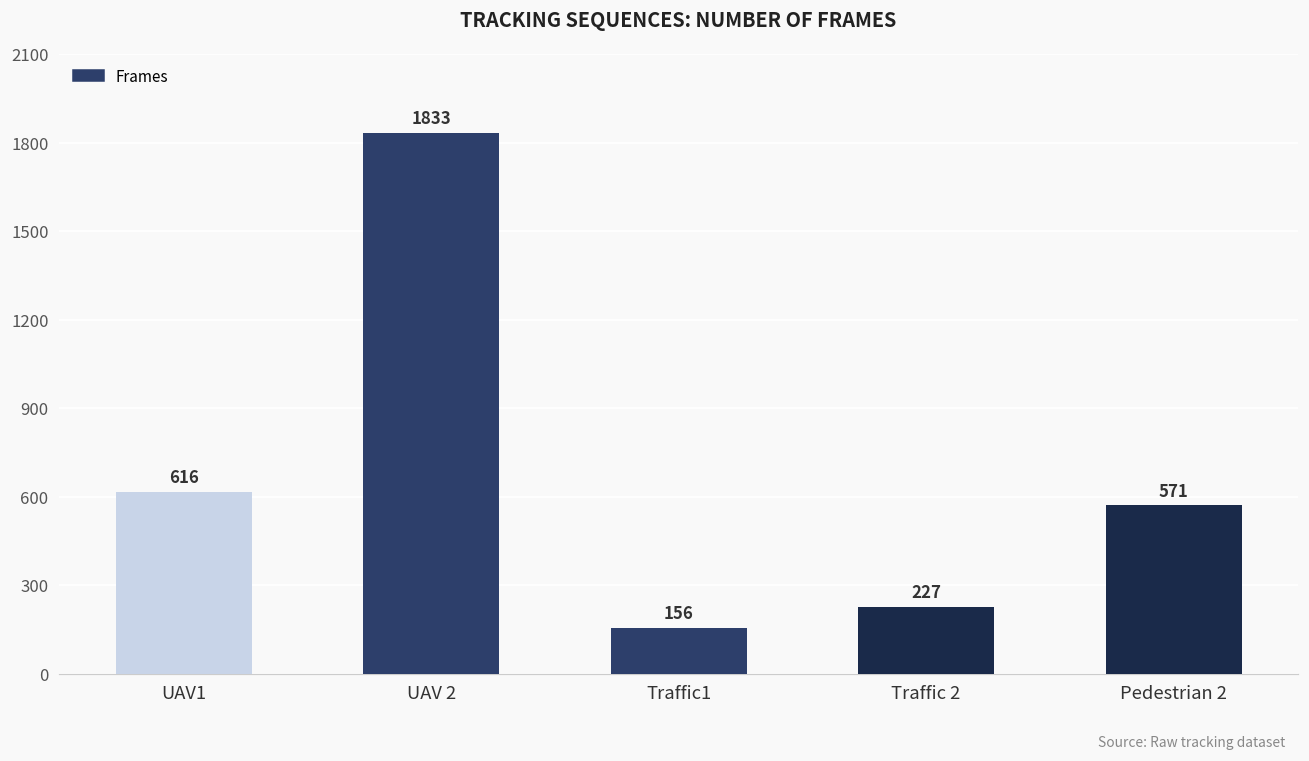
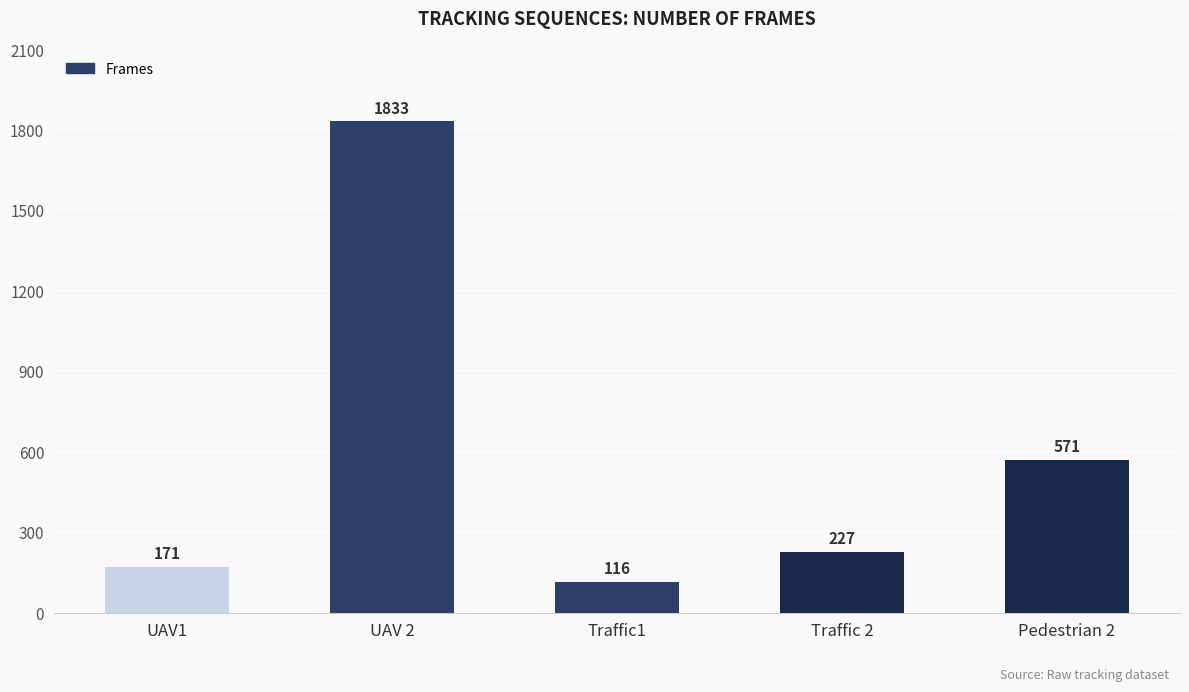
  {
-   "UAV1": 616,
+   "UAV1": 171,
    "UAV 2": 1833,
-   "Traffic1": 156,
+   "Traffic1": 116,
    "Traffic 2": 227,
    "Pedestrian 2": 571
  }
